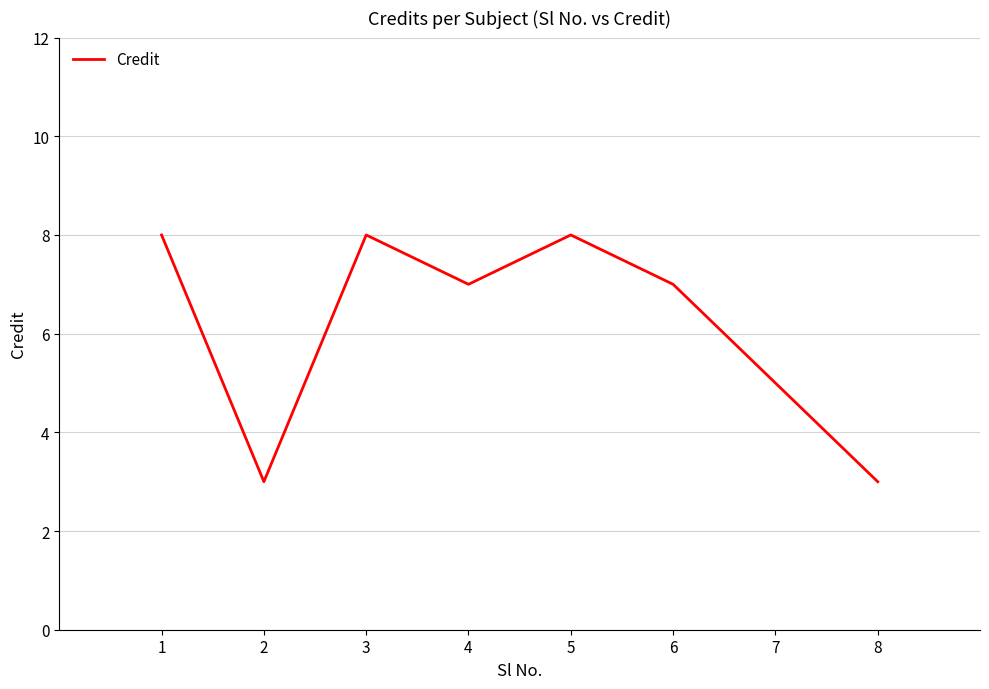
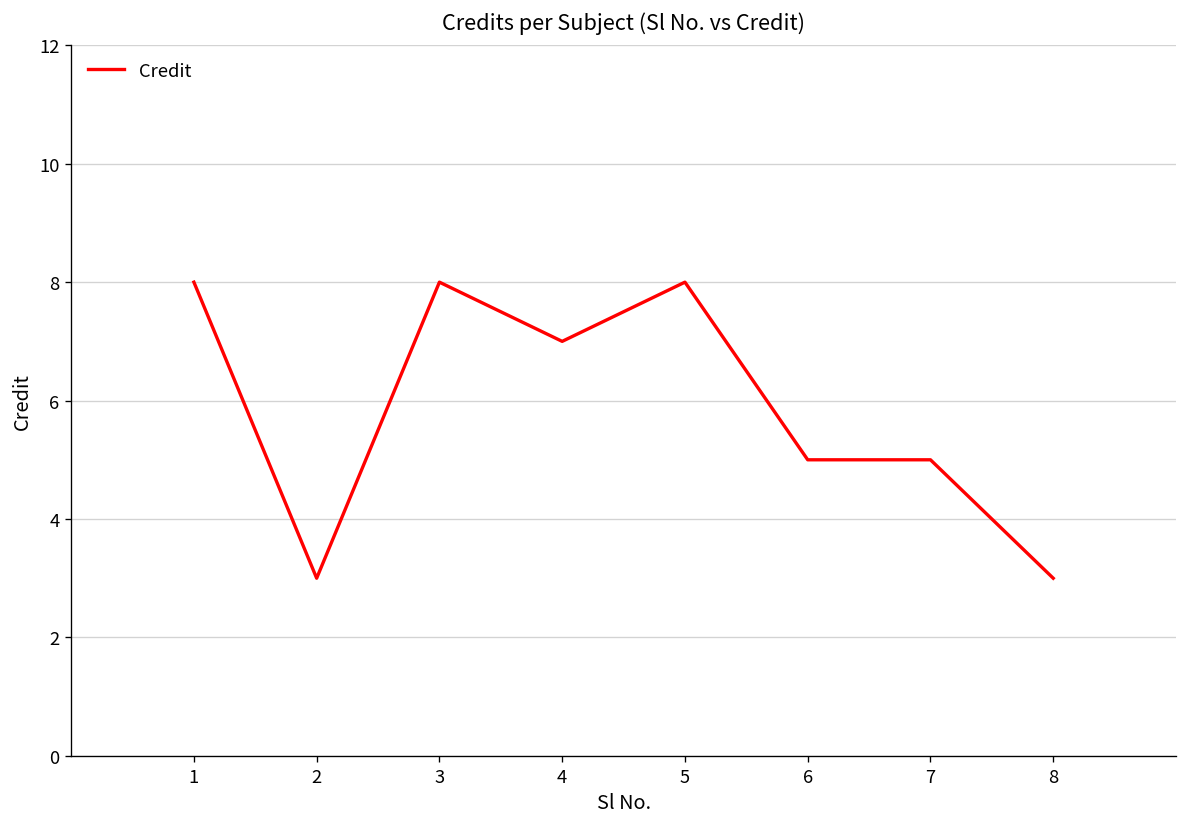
  {
    "1": 8,
    "2": 3,
    "3": 8,
    "4": 7,
    "5": 8,
-   "6": 7,
+   "6": 5,
    "7": 5,
    "8": 3
  }
